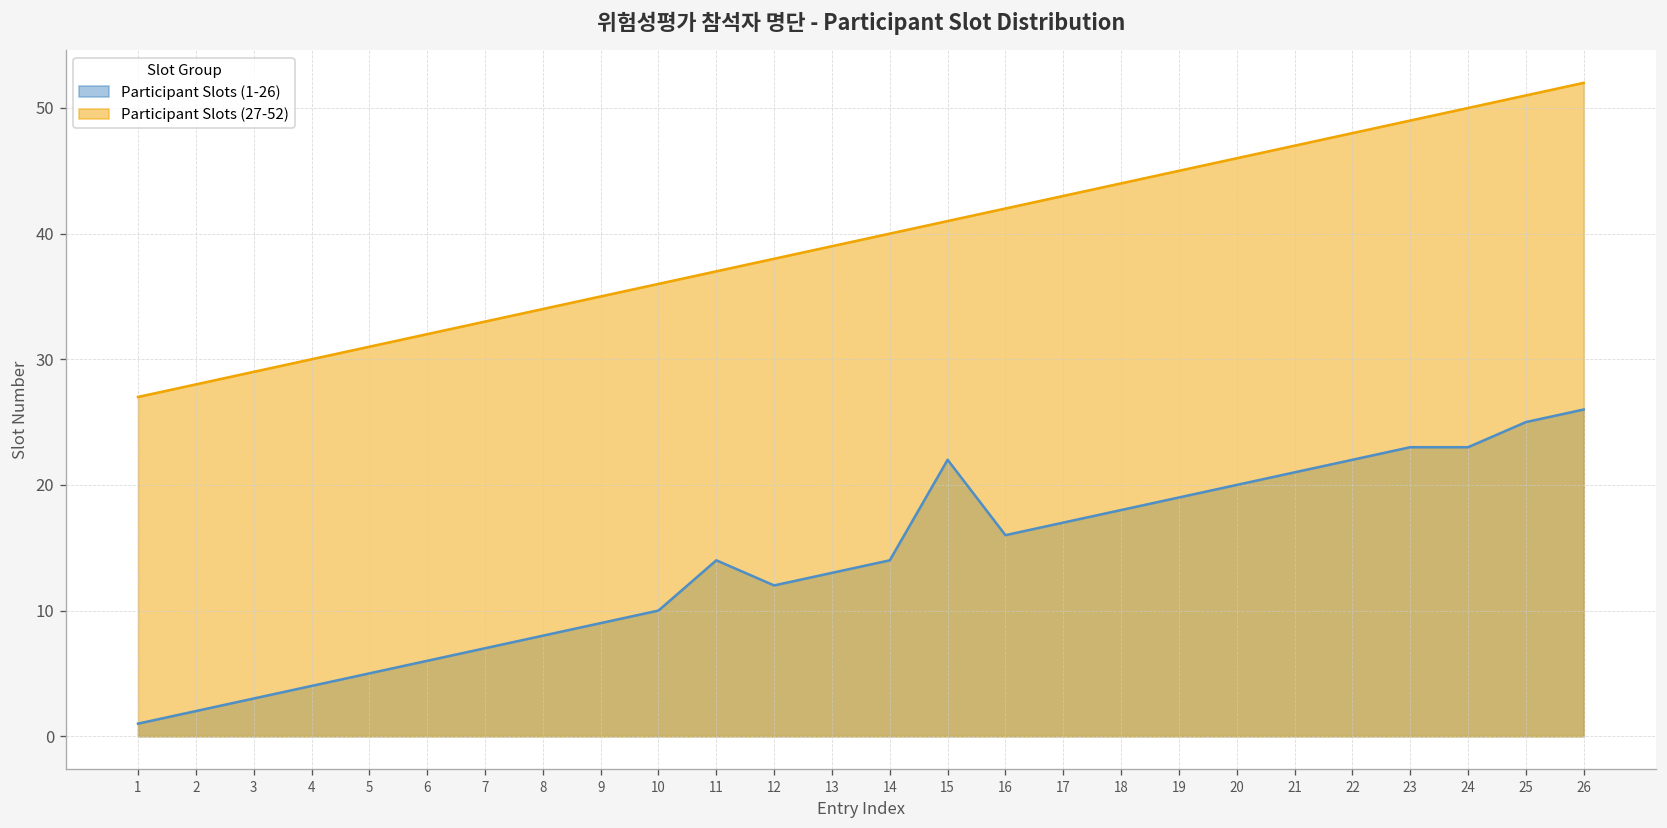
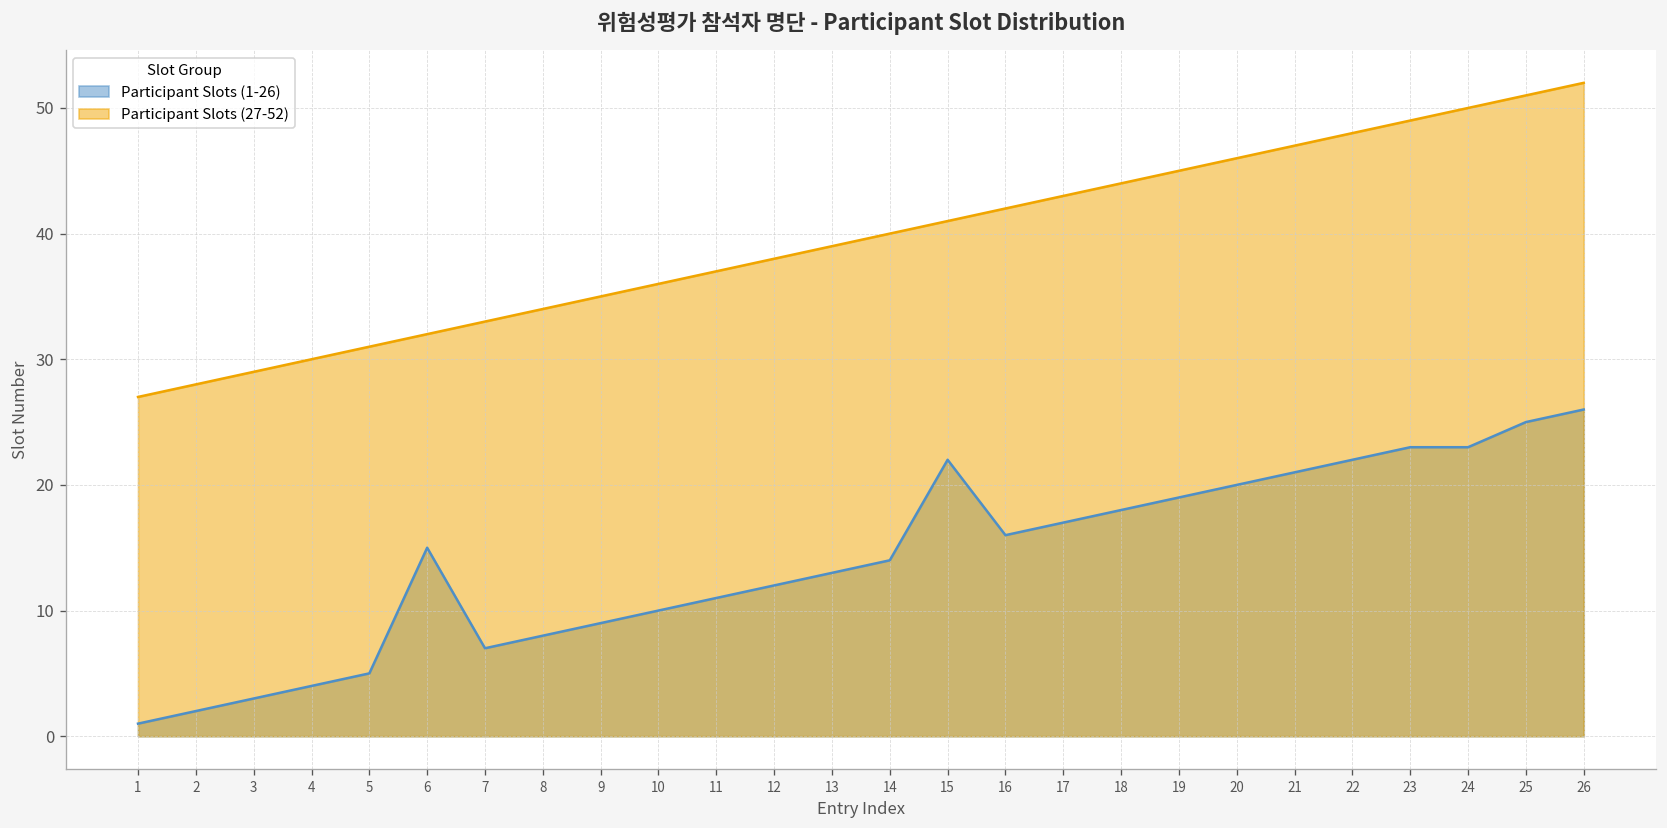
  {
    "Participant Slots (1-26)": {
      "1": 1,
      "2": 2,
      "3": 3,
      "4": 4,
      "5": 5,
-     "6": 6,
+     "6": 15,
      "7": 7,
      "8": 8,
      "9": 9,
      "10": 10,
-     "11": 14,
+     "11": 11,
      "12": 12,
      "13": 13,
      "14": 14,
      "15": 22,
      "16": 16,
      "17": 17,
      "18": 18,
      "19": 19,
      "20": 20,
      "21": 21,
      "22": 22,
      "23": 23,
      "24": 23,
      "25": 25,
      "26": 26
    },
    "Participant Slots (27-52)": {
      "1": 27,
      "2": 28,
      "3": 29,
      "4": 30,
      "5": 31,
      "6": 32,
      "7": 33,
      "8": 34,
      "9": 35,
      "10": 36,
      "11": 37,
      "12": 38,
      "13": 39,
      "14": 40,
      "15": 41,
      "16": 42,
      "17": 43,
      "18": 44,
      "19": 45,
      "20": 46,
      "21": 47,
      "22": 48,
      "23": 49,
      "24": 50,
      "25": 51,
      "26": 52
    }
  }
